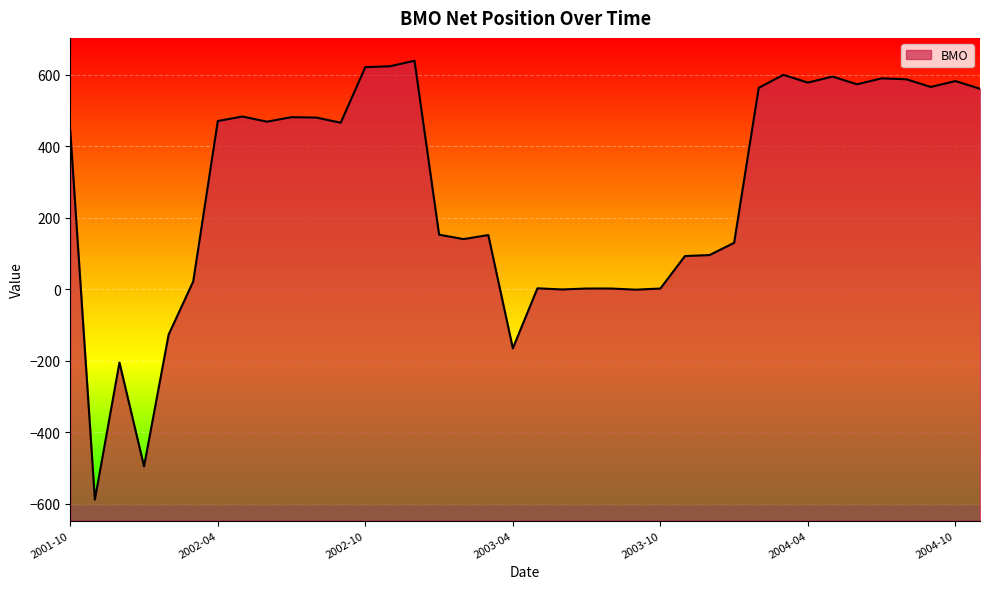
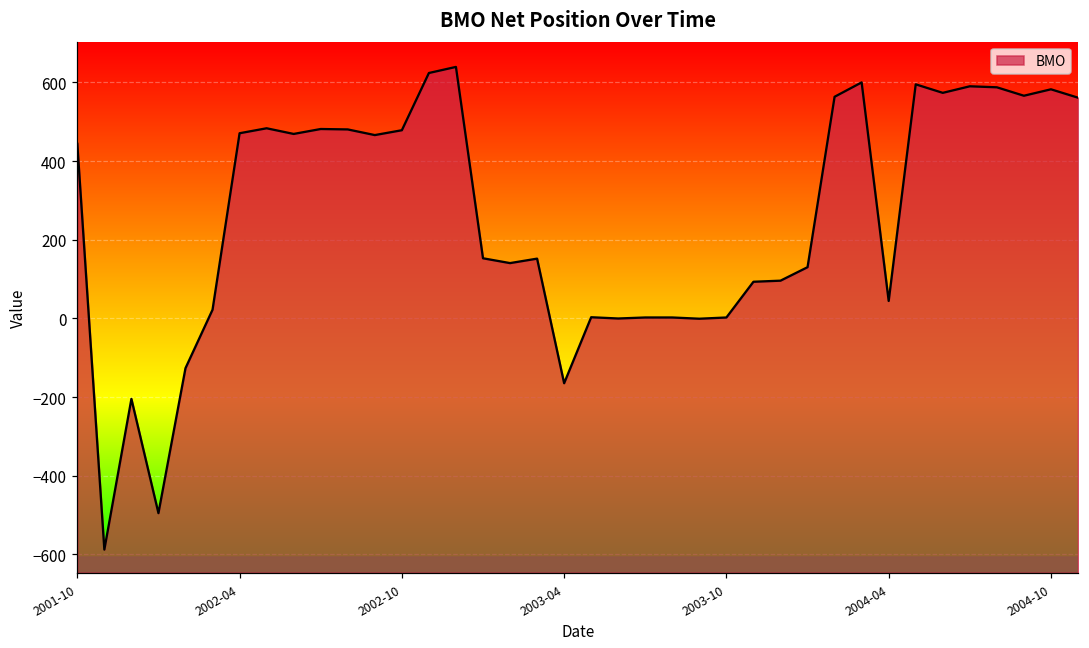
  {
    "2001-10": 440,
    "2002-04": 470,
-   "2002-10": 620,
+   "2002-10": 480,
    "2003-04": -160,
    "2003-10": 0,
-   "2004-04": 580,
+   "2004-04": 40,
    "2004-10": 580
  }
